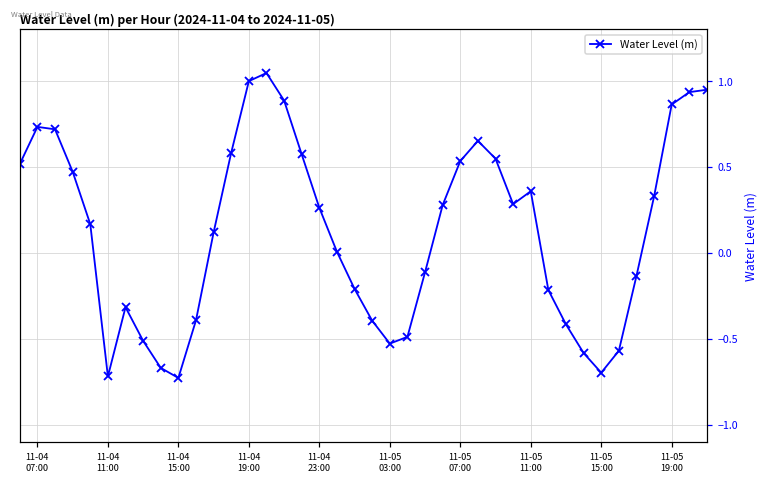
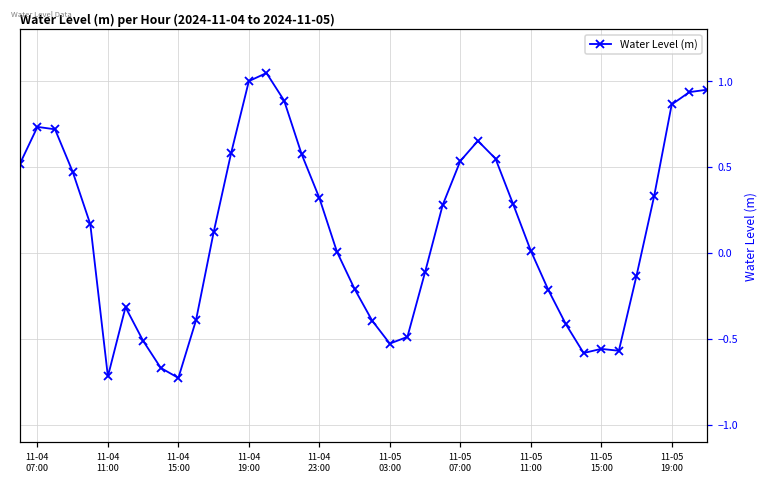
  {
    "11-04 07:00": 0.73,
    "11-04 11:00": -0.72,
    "11-04 15:00": -0.73,
    "11-04 19:00": 1.00,
-   "11-04 23:00": 0.26,
+   "11-04 23:00": 0.32,
    "11-05 03:00": -0.53,
    "11-05 07:00": 0.53,
-   "11-05 11:00": 0.36,
-   "11-05 15:00": -0.70,
+   "11-05 11:00": 0.01,
+   "11-05 15:00": -0.56,
    "11-05 19:00": 0.86
  }
